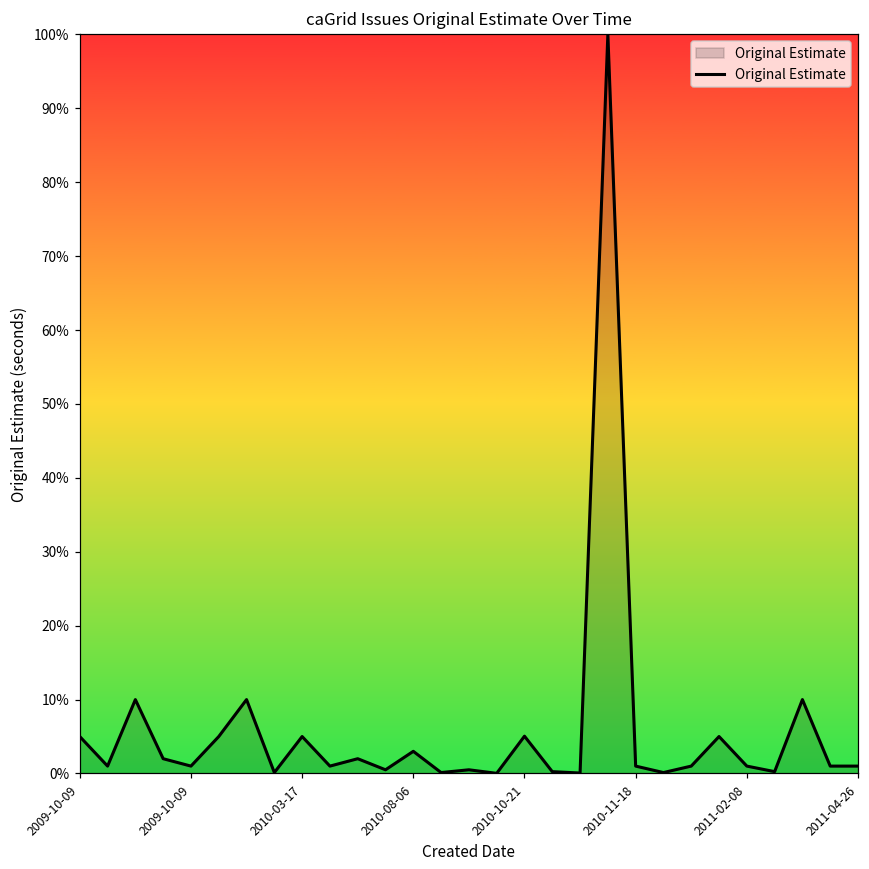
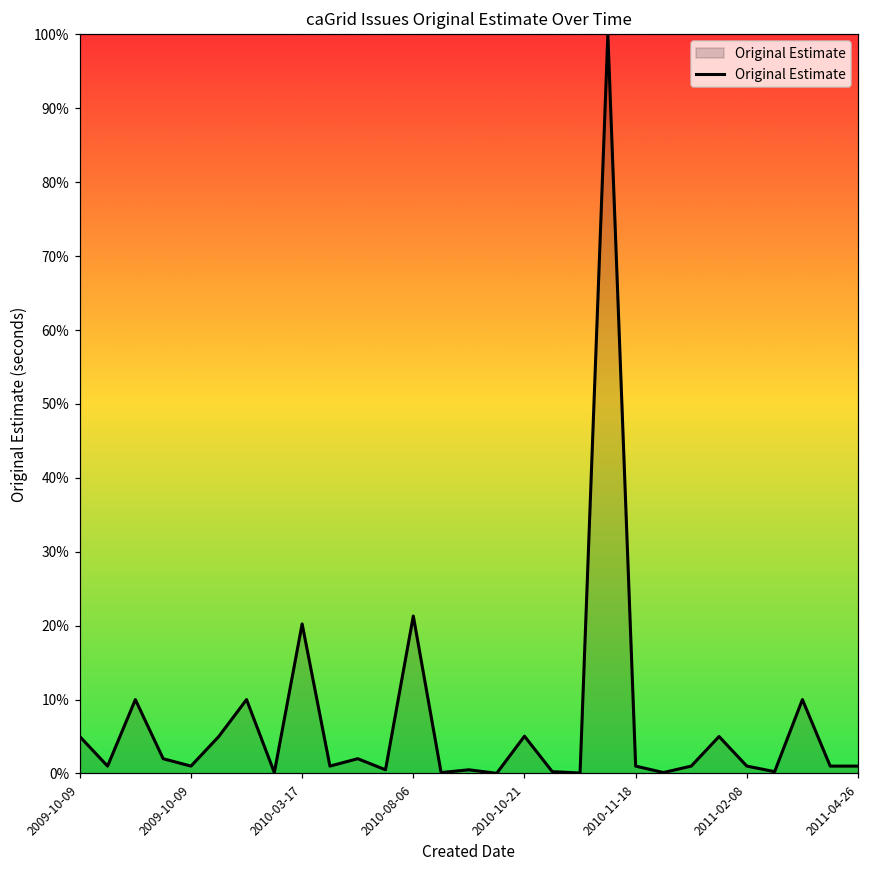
  {
-   "2010-03-17": "5%",
-   "2010-08-06": "3%",
+   "2010-03-17": "20%",
+   "2010-08-06": "21%",
    "2010-10-21": "5%",
    "2011-02-08": "1%",
    "2011-04-26": "1%"
  }
